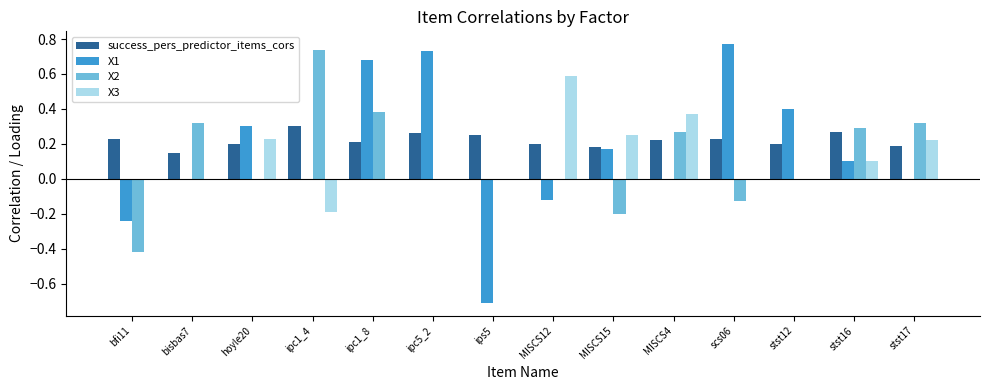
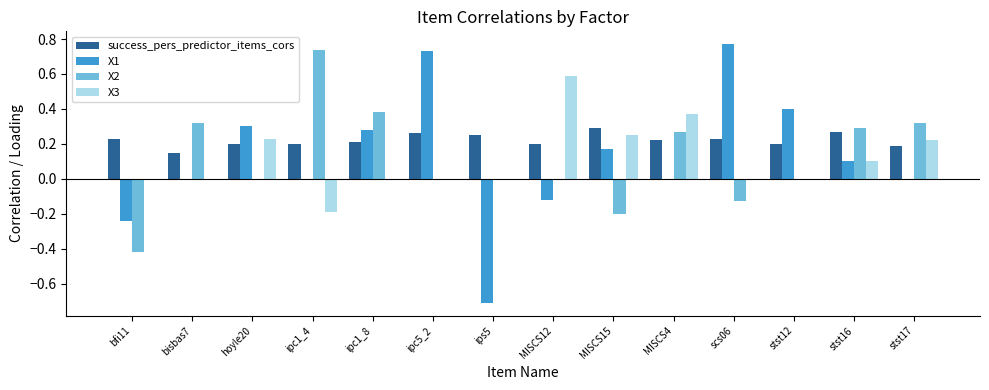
  {
    "success_pers_predictor_items_cors": {
      "bfi11": 0.23,
      "bisbas7": 0.15,
      "hoyle20": 0.20,
-     "ipc1_4": 0.3,
+     "ipc1_4": 0.2,
      "ipc1_8": 0.21,
      "ipc5_2": 0.26,
      "ips5": 0.25,
      "MISCS12": 0.20,
-     "MISCS15": 0.18,
+     "MISCS15": 0.29,
      "MISCS4": 0.22,
      "scs06": 0.23,
      "stst12": 0.20,
      "stst16": 0.27,
      "stst17": 0.19
    },
    "X1": {
      "bfi11": -0.24,
      "bisbas7": 0.00,
      "hoyle20": 0.30,
      "ipc1_4": 0.00,
-     "ipc1_8": 0.68,
+     "ipc1_8": 0.28,
      "ipc5_2": 0.73,
      "ips5": -0.71,
      "MISCS12": -0.12,
      "MISCS15": 0.17,
      "MISCS4": 0.00,
      "scs06": 0.77,
      "stst12": 0.40,
      "stst16": 0.10,
      "stst17": 0.00
    },
    "X2": {
      "bfi11": -0.42,
      "bisbas7": 0.32,
      "hoyle20": 0.00,
      "ipc1_4": 0.74,
      "ipc1_8": 0.38,
      "ipc5_2": 0.00,
      "ips5": 0.00,
      "MISCS12": 0.00,
      "MISCS15": -0.20,
      "MISCS4": 0.27,
      "scs06": -0.13,
      "stst12": 0.00,
      "stst16": 0.29,
      "stst17": 0.32
    },
    "X3": {
      "bfi11": 0.00,
      "bisbas7": 0.00,
      "hoyle20": 0.23,
      "ipc1_4": -0.19,
      "ipc1_8": 0.00,
      "ipc5_2": 0.00,
      "ips5": 0.00,
      "MISCS12": 0.59,
      "MISCS15": 0.25,
      "MISCS4": 0.37,
      "scs06": 0.00,
      "stst12": 0.00,
      "stst16": 0.10,
      "stst17": 0.22
    }
  }
